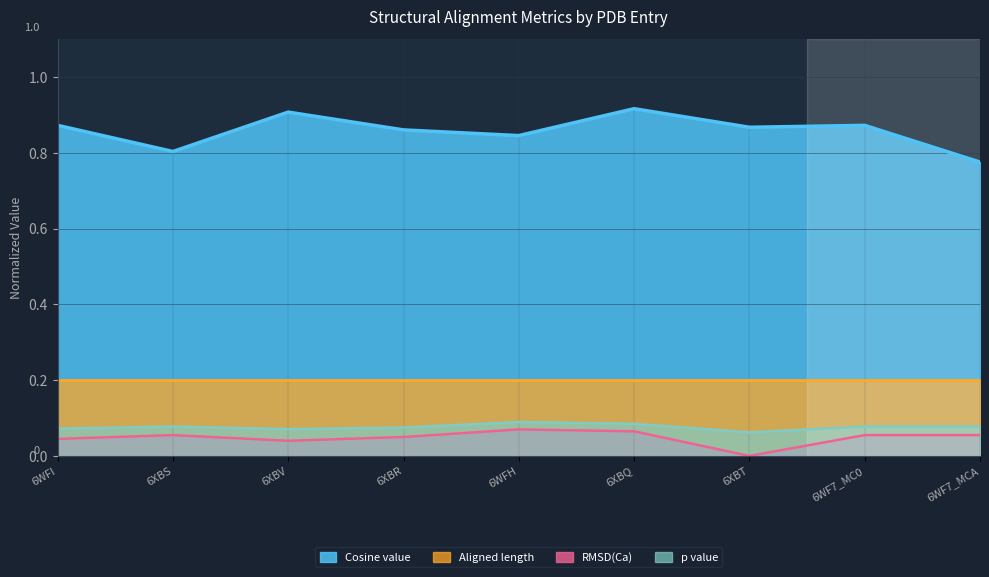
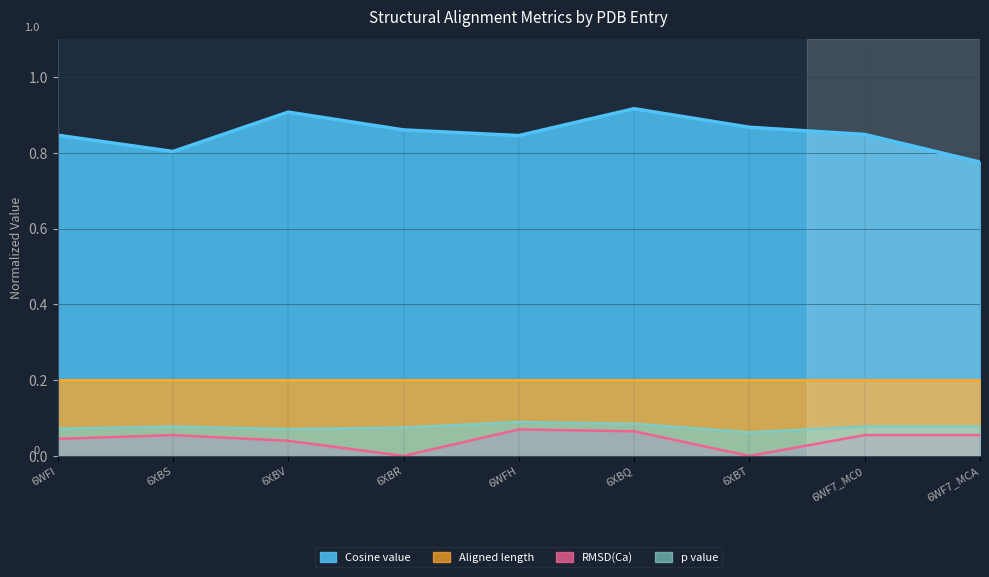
  {
    "Cosine value": {
-     "6WFI": 0.87,
+     "6WFI": 0.85,
      "6XBS": 0.80,
      "6XBV": 0.91,
      "6XBR": 0.86,
      "6WFH": 0.85,
      "6XBQ": 0.92,
      "6XBT": 0.87,
-     "6WF7_MC0": 0.87,
+     "6WF7_MC0": 0.85,
      "6WF7_MCA": 0.78
    },
    "Aligned length": {
      "6WFI": 0.20,
      "6XBS": 0.20,
      "6XBV": 0.20,
      "6XBR": 0.20,
      "6WFH": 0.20,
      "6XBQ": 0.20,
      "6XBT": 0.20,
      "6WF7_MC0": 0.20,
      "6WF7_MCA": 0.20
    },
    "RMSD(Ca)": {
      "6XBS": 0.06,
      "6XBV": 0.04,
-     "6XBR": 0.05,
+     "6XBR": 0.00,
      "6WFH": 0.07,
      "6XBQ": 0.07,
      "6XBT": 0.00,
      "6WF7_MC0": 0.06,
      "6WF7_MCA": 0.06
    },
    "p value": {
      "6XBS": 0.08,
      "6XBV": 0.07,
      "6XBR": 0.08,
      "6WFH": 0.09,
      "6XBQ": 0.08,
      "6XBT": 0.06,
      "6WF7_MC0": 0.08,
      "6WF7_MCA": 0.08
    }
  }
